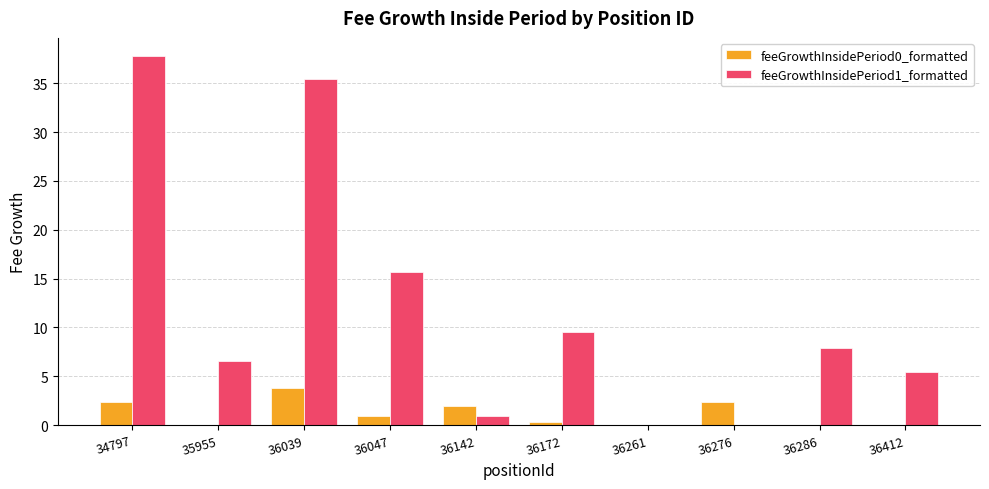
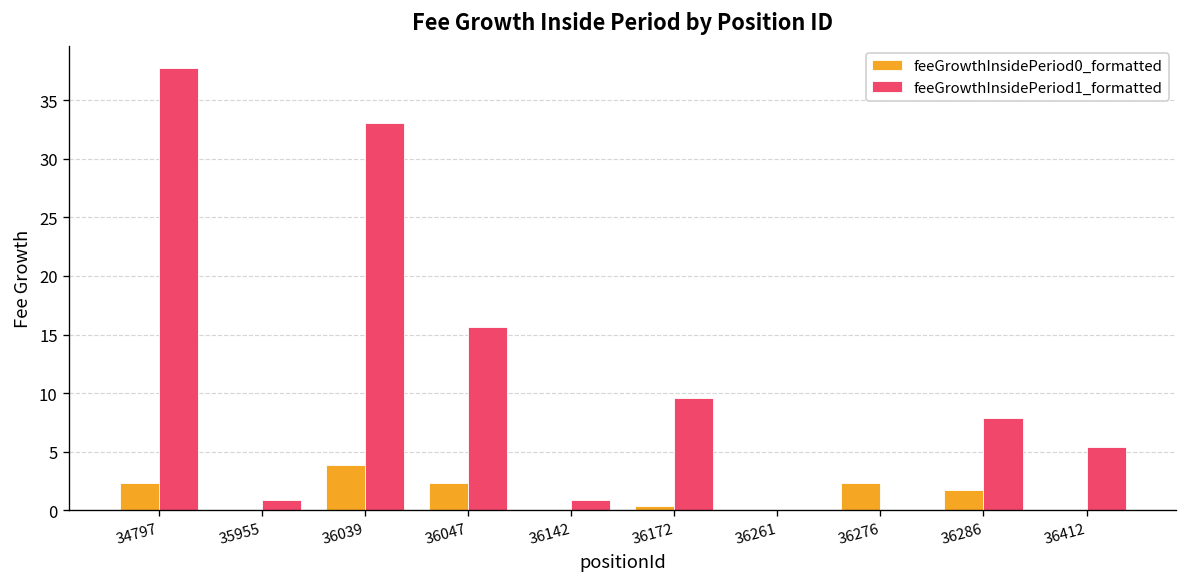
  {
    "feeGrowthInsidePeriod0_formatted": {
      "34797": 2,
      "36039": 4,
-     "36047": 1,
-     "36142": 2,
+     "36047": 2,
+     "36142": 0,
      "36172": 0,
      "36276": 2,
-     "36286": 0,
+     "36286": 2,
      "36412": 0
    },
    "feeGrowthInsidePeriod1_formatted": {
      "34797": 38,
-     "35955": 7,
-     "36039": 35,
+     "35955": 1,
+     "36039": 33,
      "36047": 16,
      "36142": 1,
      "36172": 10,
      "36286": 8,
      "36412": 5
    }
  }
